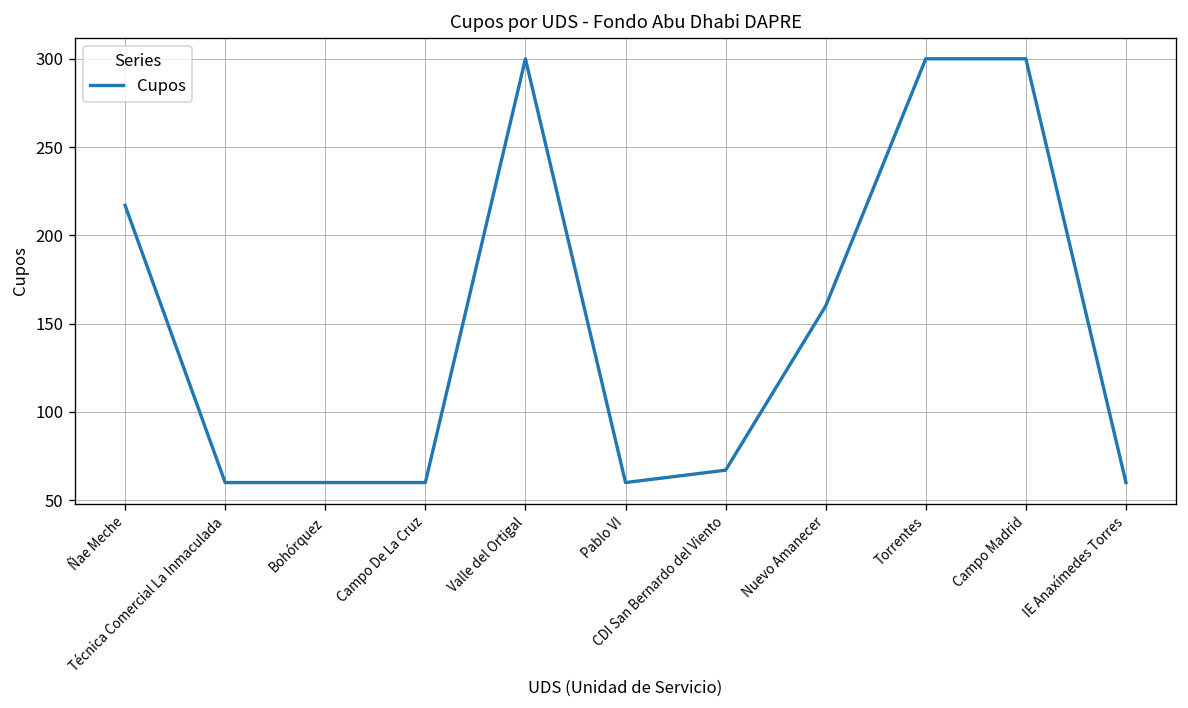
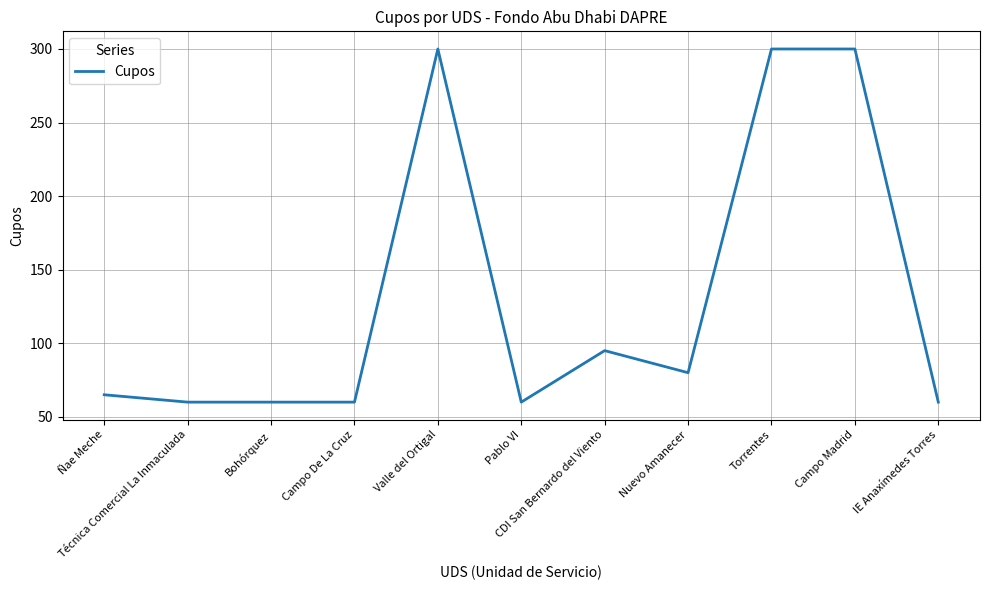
  {
-   "Ñae Meche": 217,
+   "Ñae Meche": 65,
    "Técnica Comercial La Inmaculada": 60,
    "Bohórquez": 60,
    "Campo De La Cruz": 60,
    "Valle del Ortigal": 300,
    "Pablo VI": 60,
-   "CDI San Bernardo del Viento": 67,
-   "Nuevo Amanecer": 160,
+   "CDI San Bernardo del Viento": 95,
+   "Nuevo Amanecer": 80,
    "Torrentes": 300,
    "Campo Madrid": 300,
    "IE Anaxímedes Torres": 60
  }
